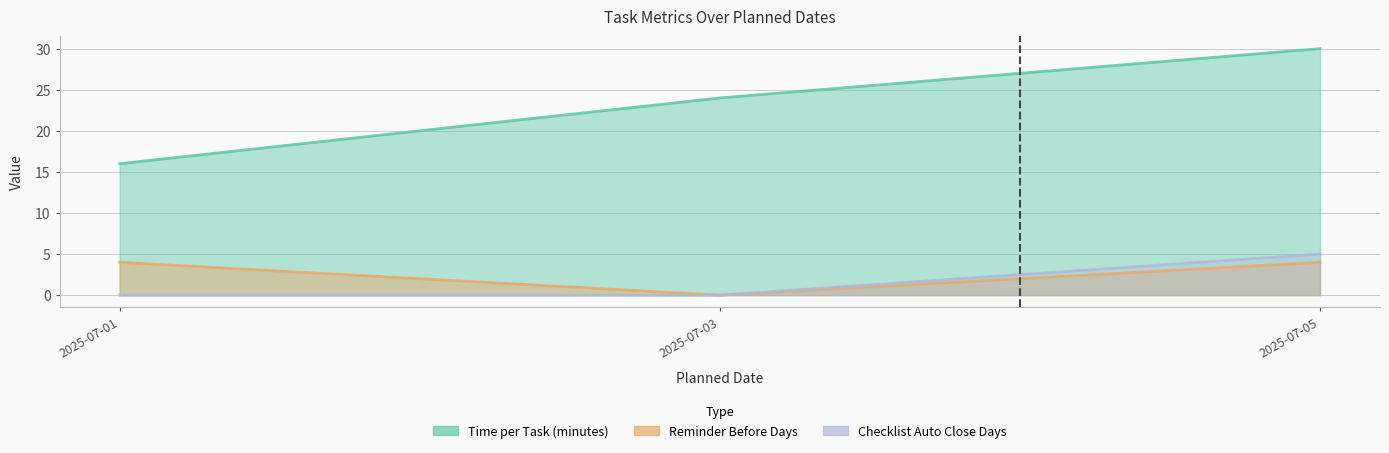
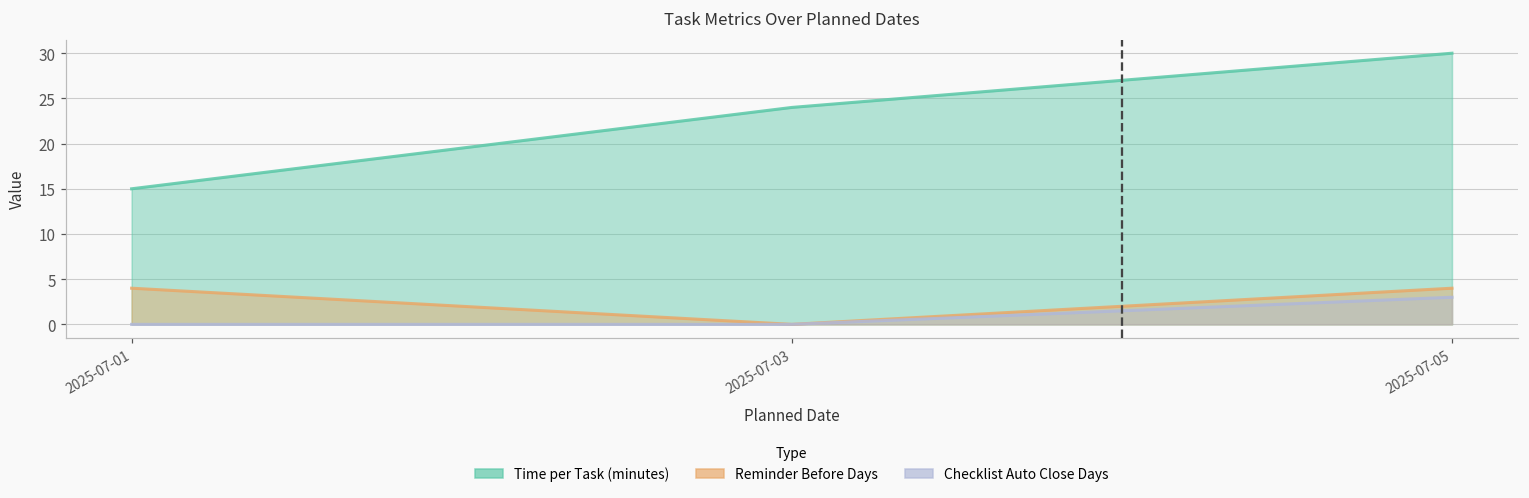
  {
    "Time per Task (minutes)": {
-     "2025-07-01": 16,
+     "2025-07-01": 15,
      "2025-07-03": 24,
      "2025-07-05": 30
    },
    "Reminder Before Days": {
      "2025-07-01": 4,
      "2025-07-05": 4
    },
    "Checklist Auto Close Days": {
      "2025-07-01": 0,
-     "2025-07-05": 5
+     "2025-07-05": 3
    }
  }
